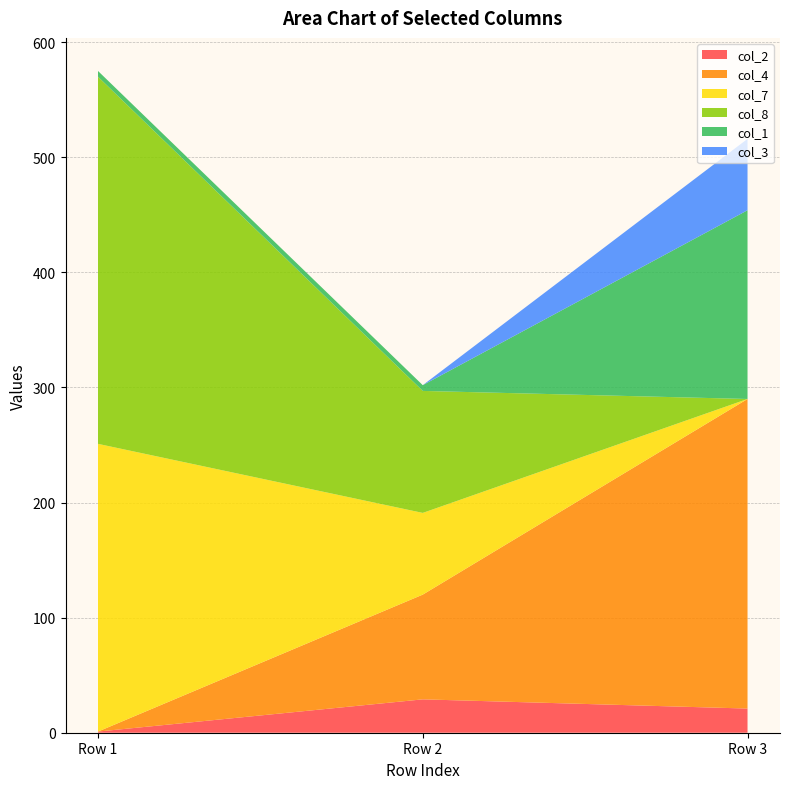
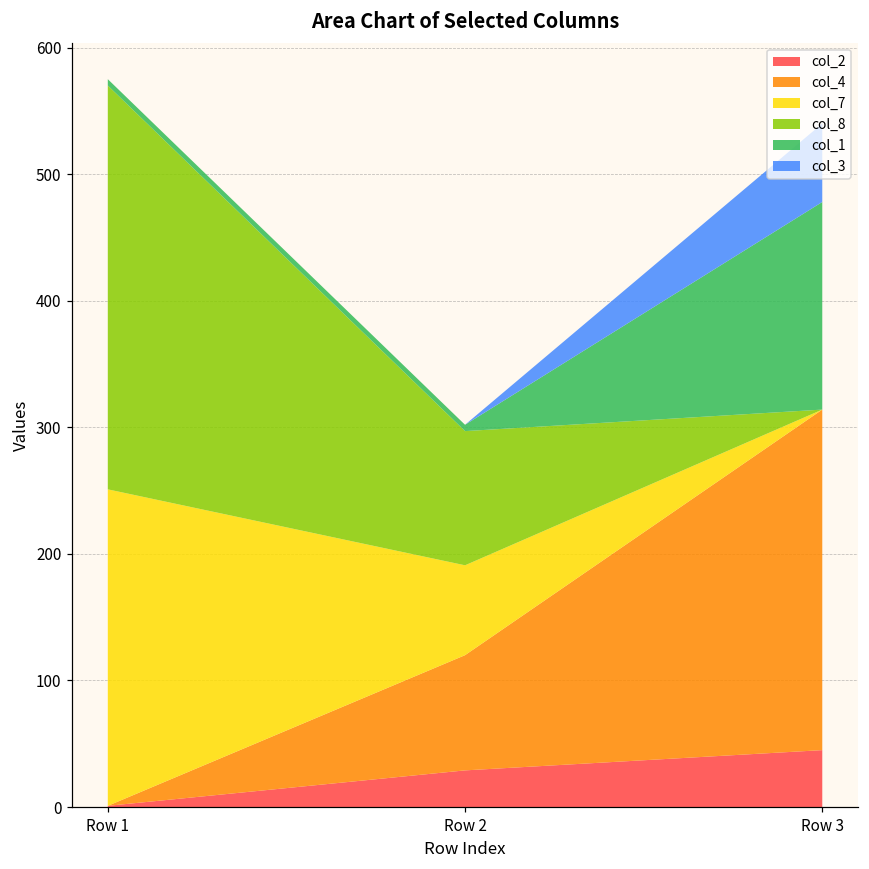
  {
    "col_2": {
      "Row 2": 29,
-     "Row 3": 21
+     "Row 3": 45
    },
    "col_4": {
      "Row 2": 91
    },
    "col_7": {
      "Row 1": 250,
      "Row 2": 71
    },
    "col_8": {
      "Row 1": 319,
      "Row 2": 106
    },
    "col_1": {
      "Row 3": 164
    }
  }
